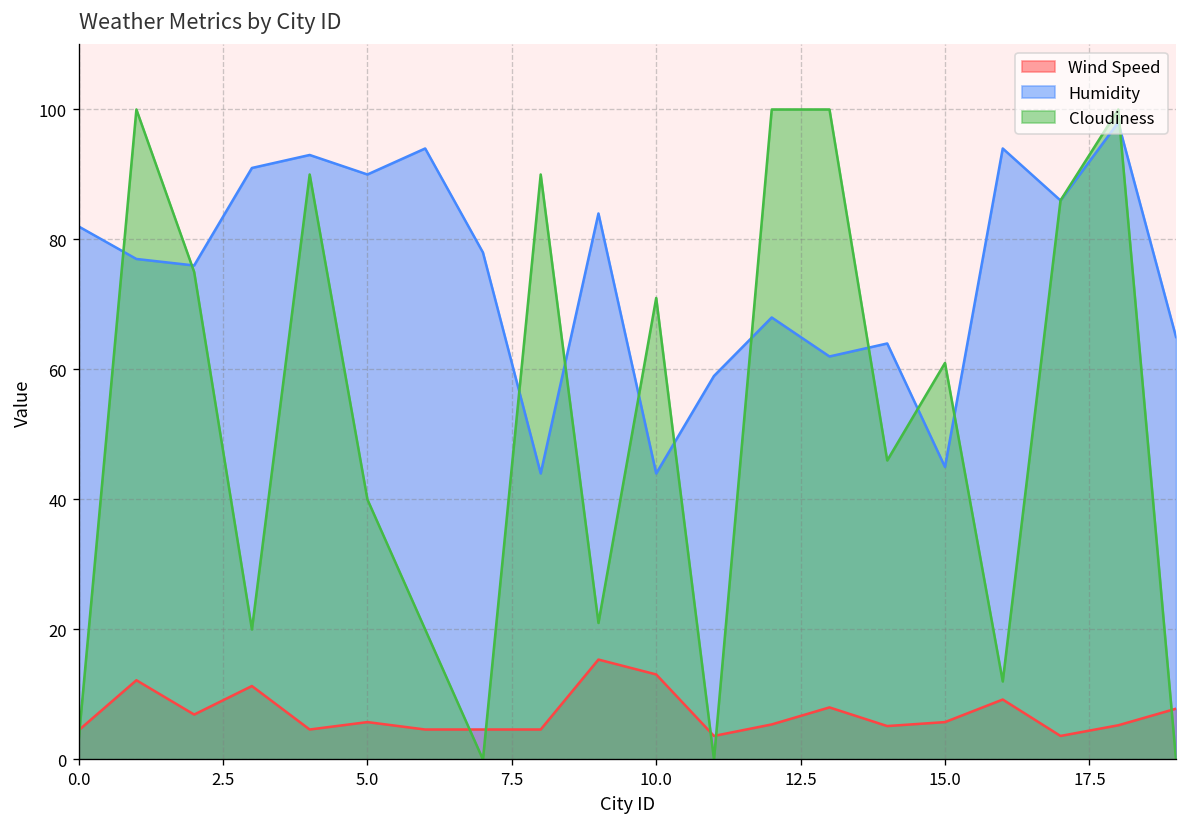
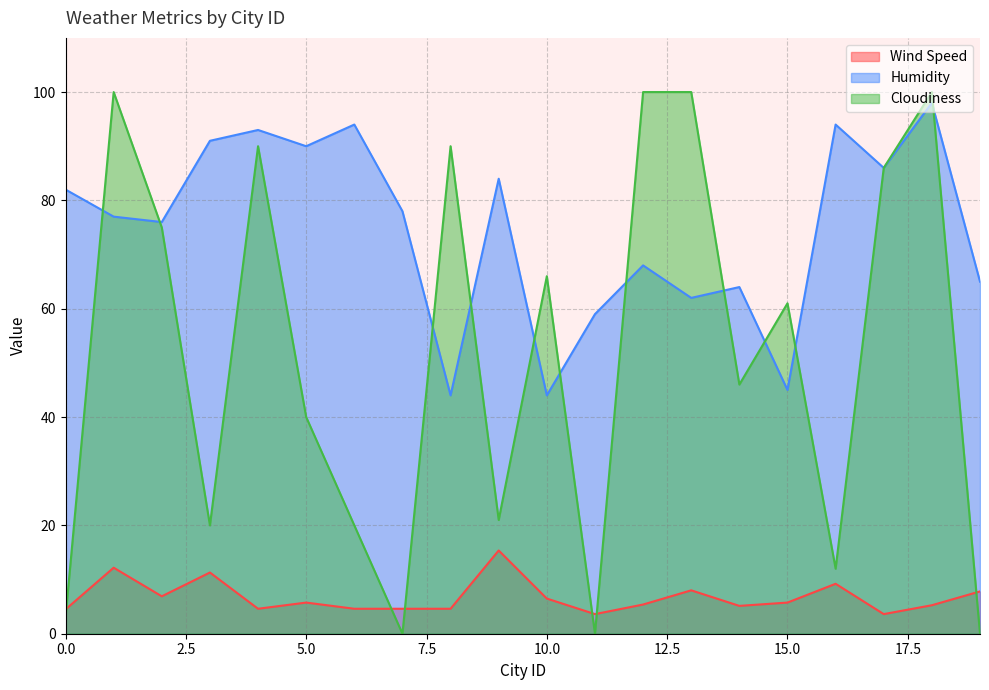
  {
    "Wind Speed": {
      "0.0": 4,
      "5.0": 6,
-     "10.0": 13,
+     "10.0": 6,
      "15.0": 6
    },
    "Humidity": {
      "0.0": 82,
      "5.0": 90,
      "10.0": 44,
      "15.0": 45
    },
    "Cloudiness": {
      "0.0": 3,
      "5.0": 40,
-     "10.0": 71,
+     "10.0": 66,
      "15.0": 61
    }
  }
